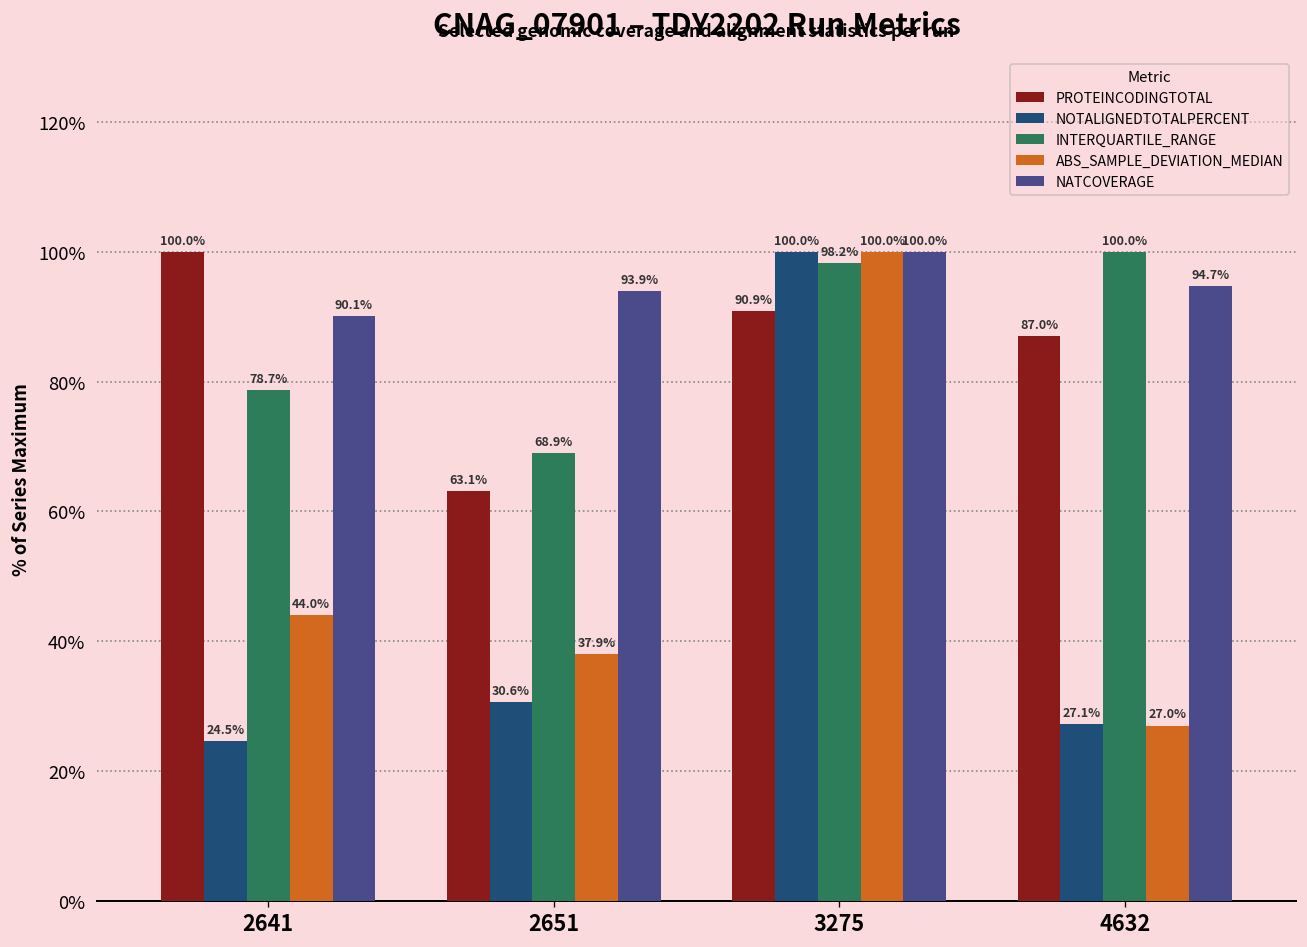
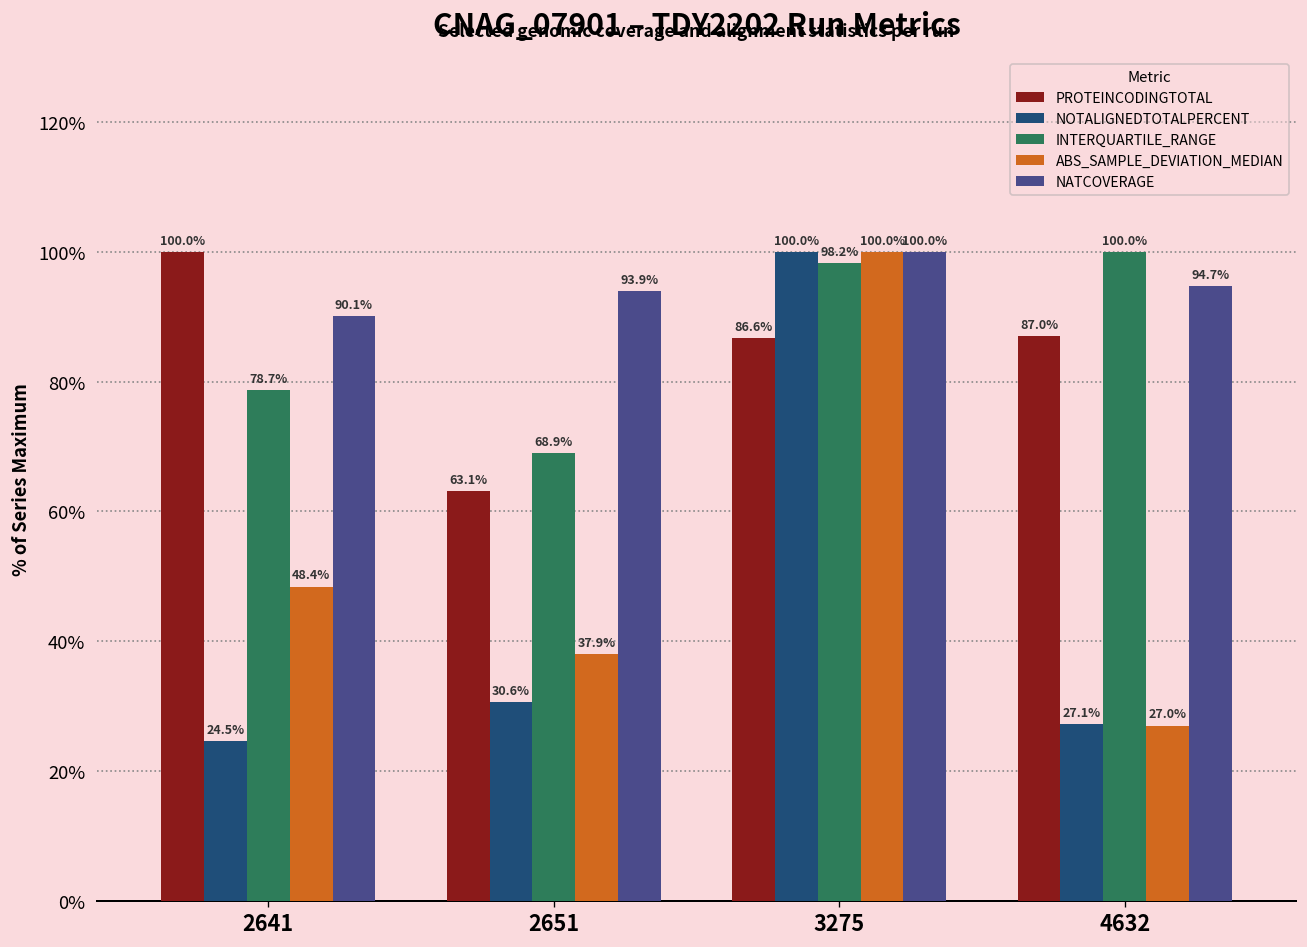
  {
    "PROTEINCODINGTOTAL": {
      "2641": "100.0%",
      "2651": "63.1%",
-     "3275": "90.9%",
+     "3275": "86.6%",
      "4632": "87.0%"
    },
    "ABS_SAMPLE_DEVIATION_MEDIAN": {
-     "2641": "44.0%",
+     "2641": "48.4%",
      "2651": "37.9%",
      "3275": "100.0%",
      "4632": "27.0%"
    }
  }
